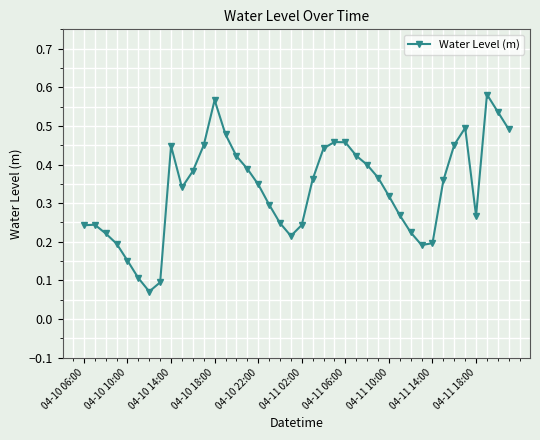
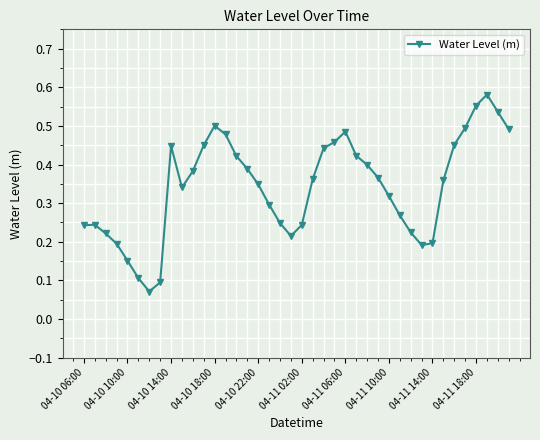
  {
    "04-10 06:00": 0.24,
    "04-10 10:00": 0.15,
    "04-10 14:00": 0.45,
-   "04-10 18:00": 0.57,
+   "04-10 18:00": 0.50,
    "04-10 22:00": 0.35,
    "04-11 02:00": 0.24,
-   "04-11 06:00": 0.46,
+   "04-11 06:00": 0.49,
    "04-11 10:00": 0.32,
    "04-11 14:00": 0.20,
-   "04-11 18:00": 0.27
+   "04-11 18:00": 0.55
  }
